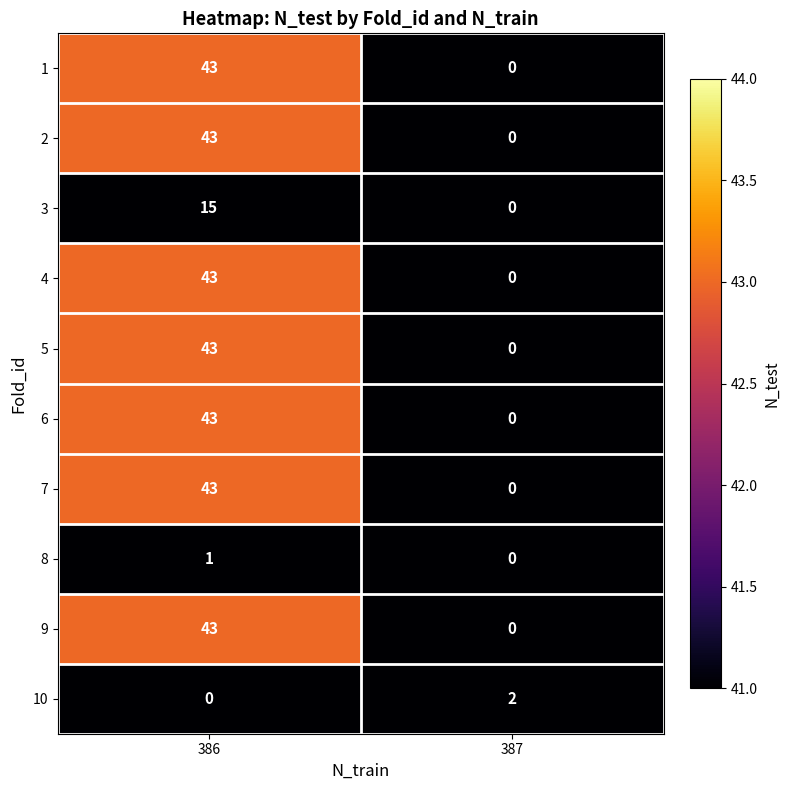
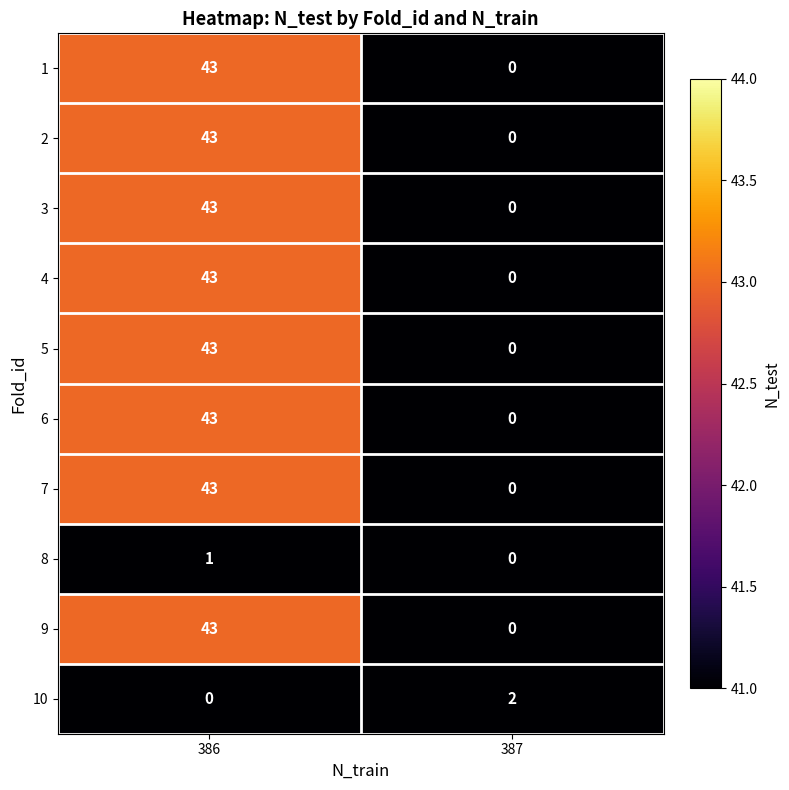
  {
    "1": {
      "386": 43,
      "387": 0
    },
    "2": {
      "386": 43,
      "387": 0
    },
    "3": {
-     "386": 15,
+     "386": 43,
      "387": 0
    },
    "4": {
      "386": 43,
      "387": 0
    },
    "5": {
      "386": 43,
      "387": 0
    },
    "6": {
      "386": 43,
      "387": 0
    },
    "7": {
      "386": 43,
      "387": 0
    },
    "8": {
      "386": 1,
      "387": 0
    },
    "9": {
      "386": 43,
      "387": 0
    },
    "10": {
      "386": 0,
      "387": 2
    }
  }
